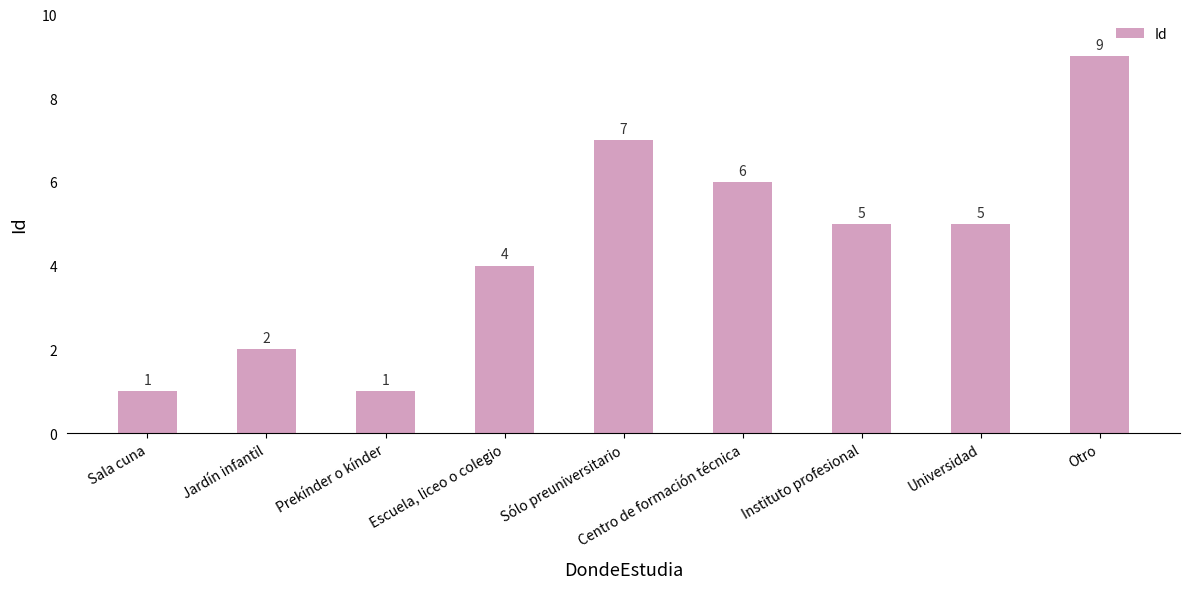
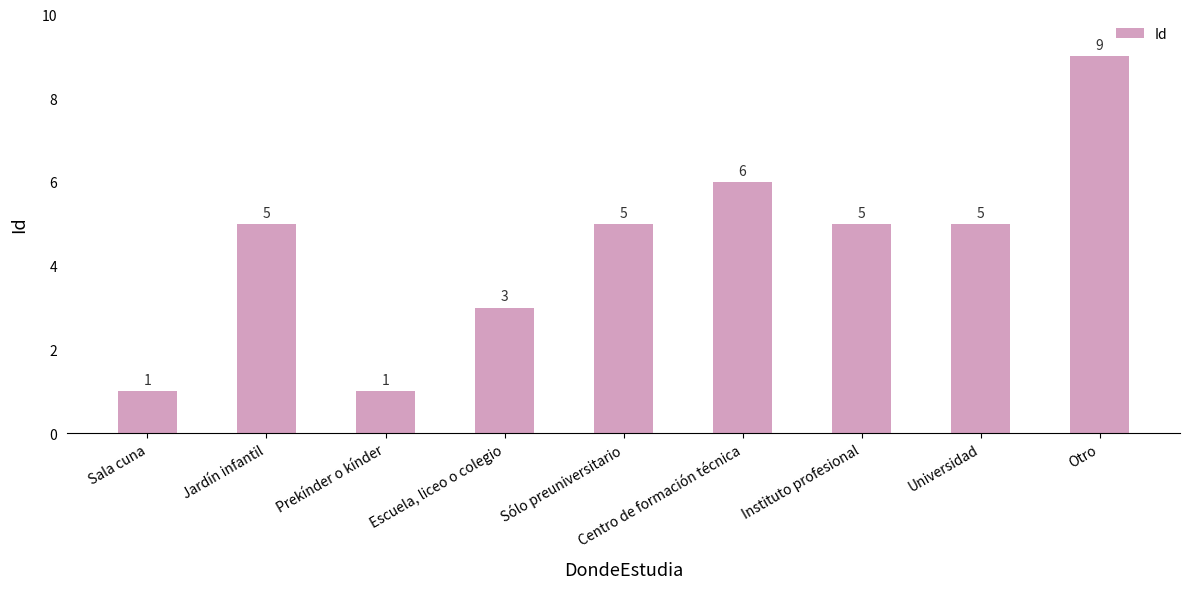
  {
    "Sala cuna": 1,
-   "Jardín infantil": 2,
+   "Jardín infantil": 5,
    "Prekínder o kínder": 1,
-   "Escuela, liceo o colegio": 4,
-   "Sólo preuniversitario": 7,
+   "Escuela, liceo o colegio": 3,
+   "Sólo preuniversitario": 5,
    "Centro de formación técnica": 6,
    "Instituto profesional": 5,
    "Universidad": 5,
    "Otro": 9
  }
